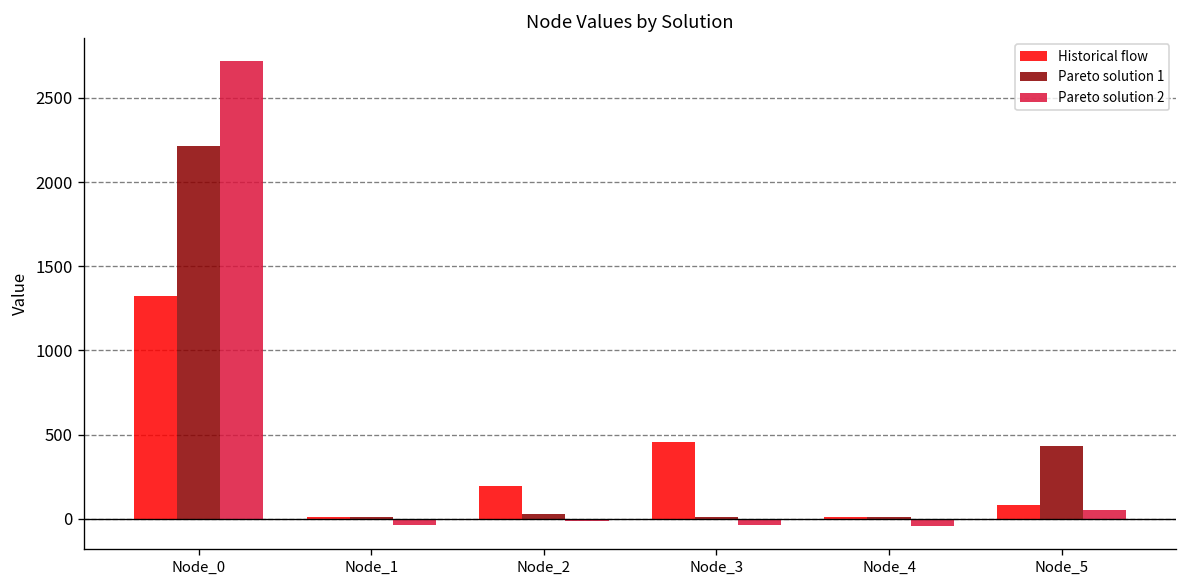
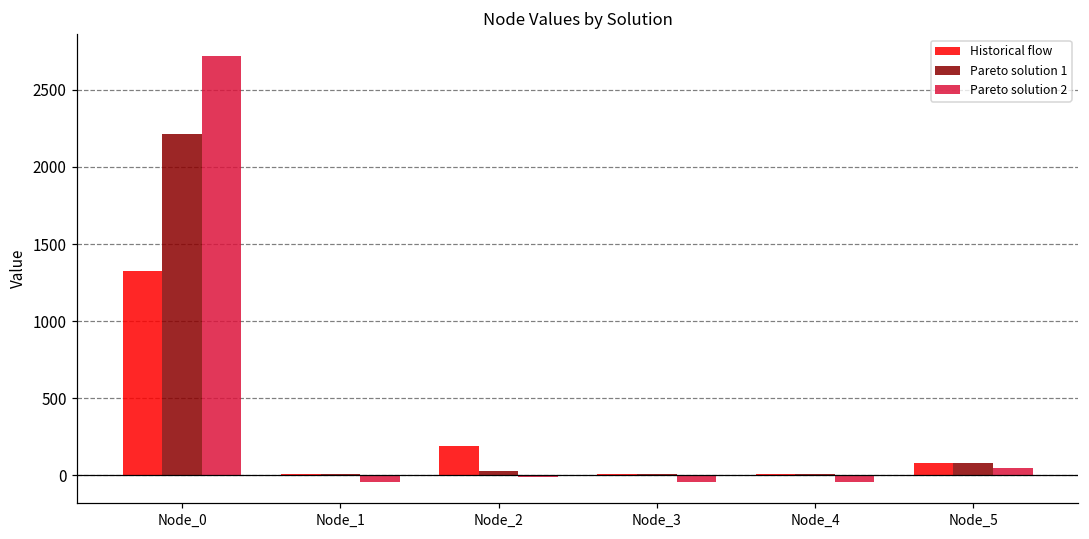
  {
    "Historical flow": {
      "Node_0": 1320,
      "Node_2": 190,
-     "Node_3": 450,
+     "Node_3": 10,
      "Node_5": 80
    },
    "Pareto solution 1": {
      "Node_0": 2220,
      "Node_2": 30,
-     "Node_5": 430
+     "Node_5": 80
    },
    "Pareto solution 2": {
      "Node_0": 2720,
      "Node_1": -40,
      "Node_3": -40,
      "Node_4": -40,
      "Node_5": 50
    }
  }
